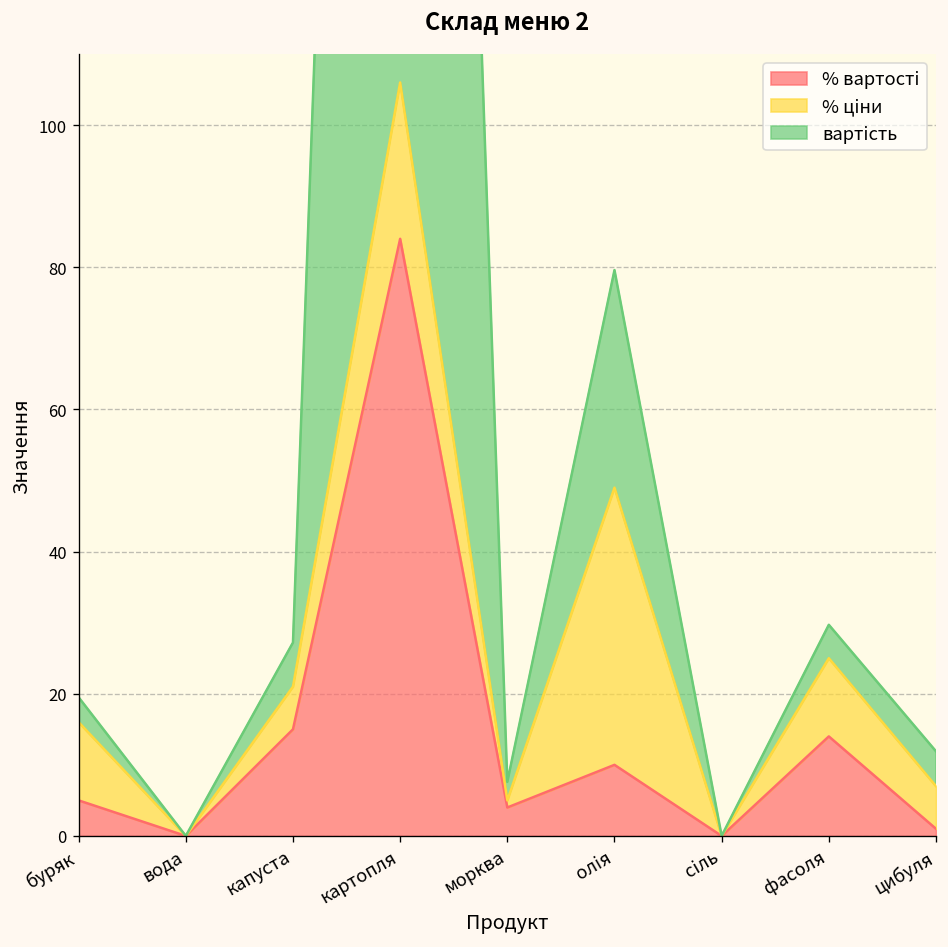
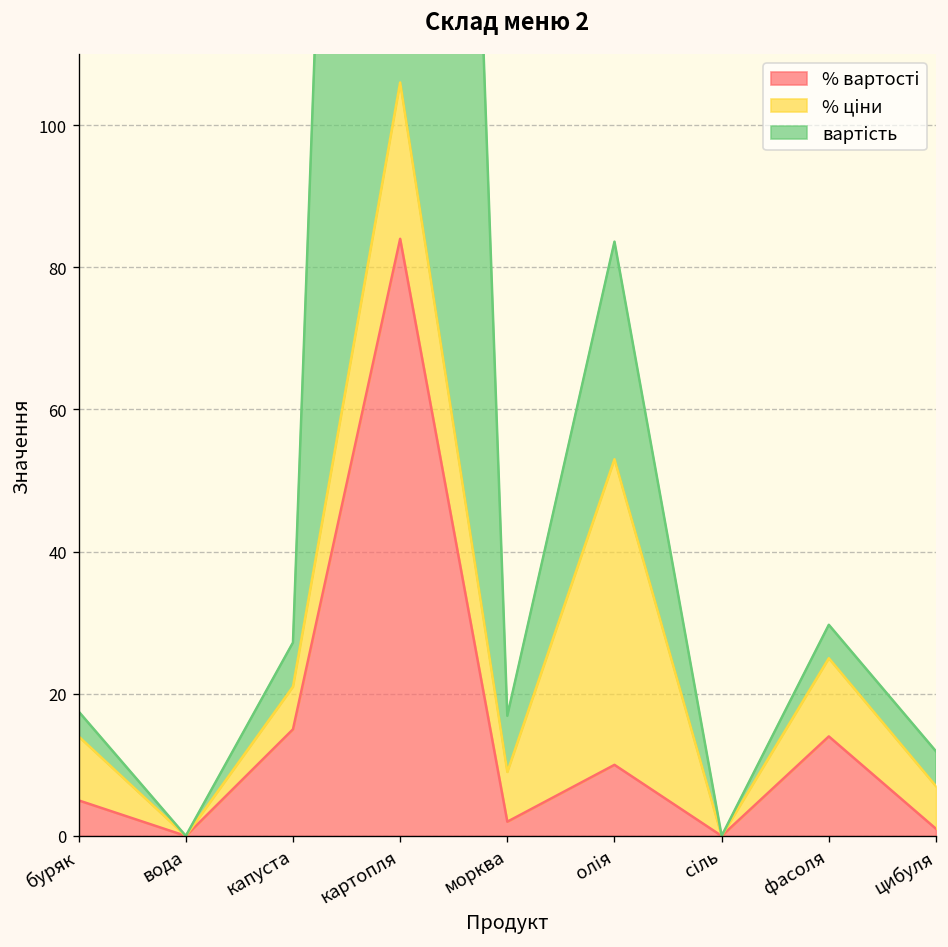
  {
    "% вартості": {
      "буряк": 5,
      "капуста": 15,
      "картопля": 84,
-     "морква": 4,
+     "морква": 2,
      "олія": 10,
      "фасоля": 14,
      "цибуля": 1
    },
    "% ціни": {
-     "буряк": 11,
+     "буряк": 9,
      "капуста": 6,
      "картопля": 22,
-     "морква": 1,
-     "олія": 39,
+     "морква": 7,
+     "олія": 43,
      "фасоля": 11,
      "цибуля": 6
    },
    "вартість": {
      "буряк": 4,
      "капуста": 6,
-     "морква": 3,
+     "морква": 8,
      "олія": 31,
      "фасоля": 5,
      "цибуля": 5
    }
  }
